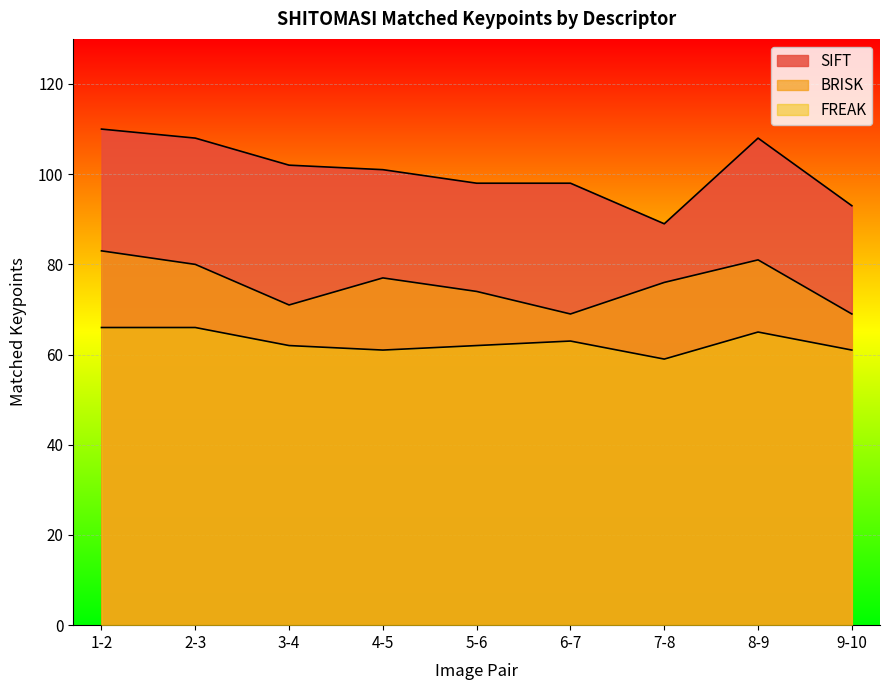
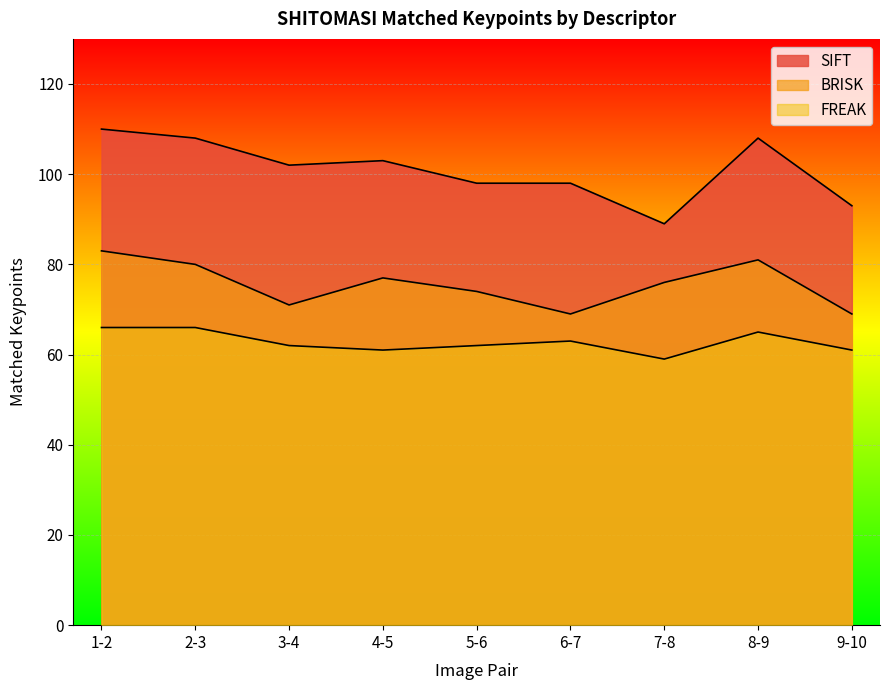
  {
    "SIFT": {
      "1-2": 110,
      "2-3": 108,
      "3-4": 102,
-     "4-5": 101,
+     "4-5": 103,
      "5-6": 98,
      "6-7": 98,
      "7-8": 89,
      "8-9": 108,
      "9-10": 93
    }
  }
